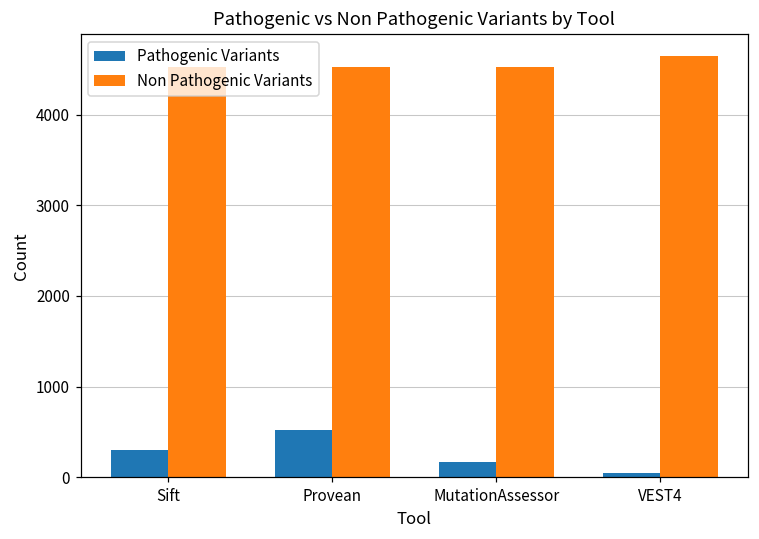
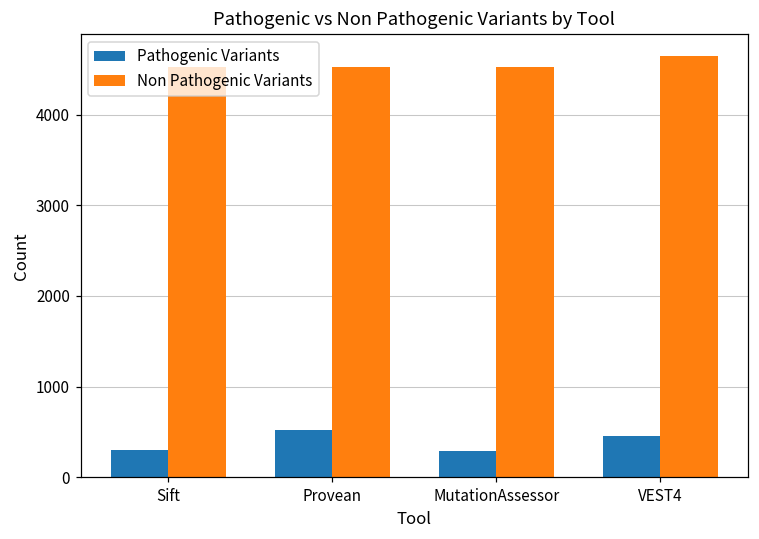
  {
    "Pathogenic Variants": {
      "Sift": 300,
      "Provean": 500,
-     "MutationAssessor": 200,
-     "VEST4": 0
+     "MutationAssessor": 300,
+     "VEST4": 500
    },
    "Non Pathogenic Variants": {
      "Provean": 4500,
      "MutationAssessor": 4500,
      "VEST4": 4700
    }
  }
